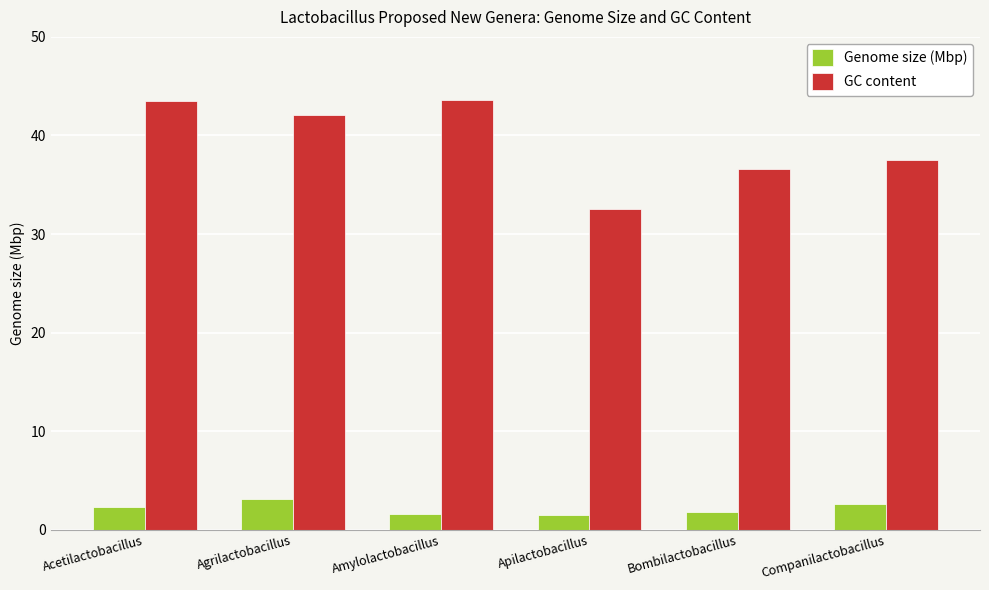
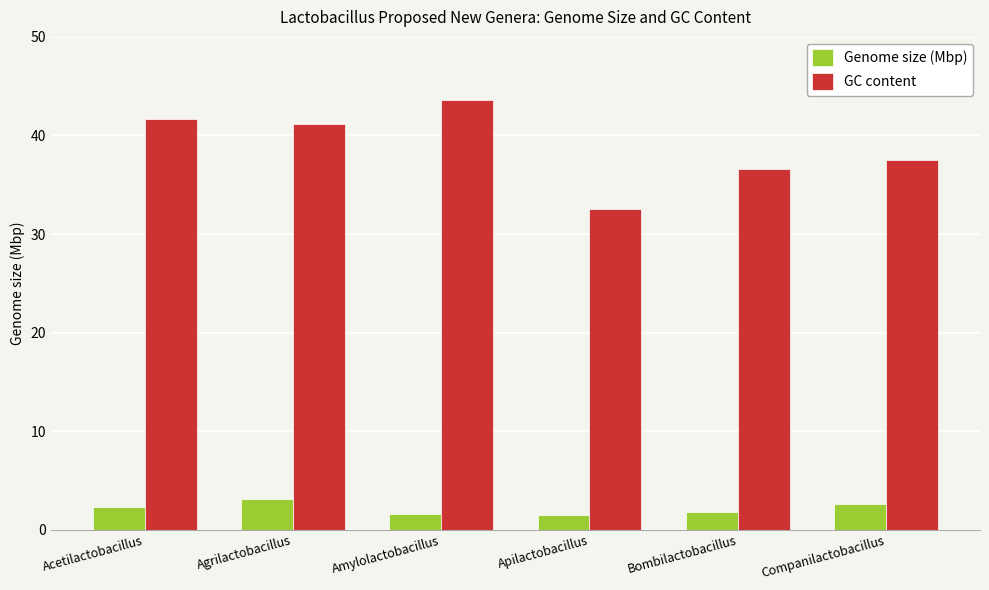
  {
    "Genome size (Mbp)": {
      "Acetilactobacillus": 2,
      "Agrilactobacillus": 3,
      "Amylolactobacillus": 2,
      "Apilactobacillus": 1,
      "Bombilactobacillus": 2,
      "Companilactobacillus": 3
    },
    "GC content": {
-     "Acetilactobacillus": 44,
-     "Agrilactobacillus": 42,
+     "Acetilactobacillus": 42,
+     "Agrilactobacillus": 41,
      "Amylolactobacillus": 44,
      "Apilactobacillus": 33,
      "Bombilactobacillus": 37,
      "Companilactobacillus": 37
    }
  }
